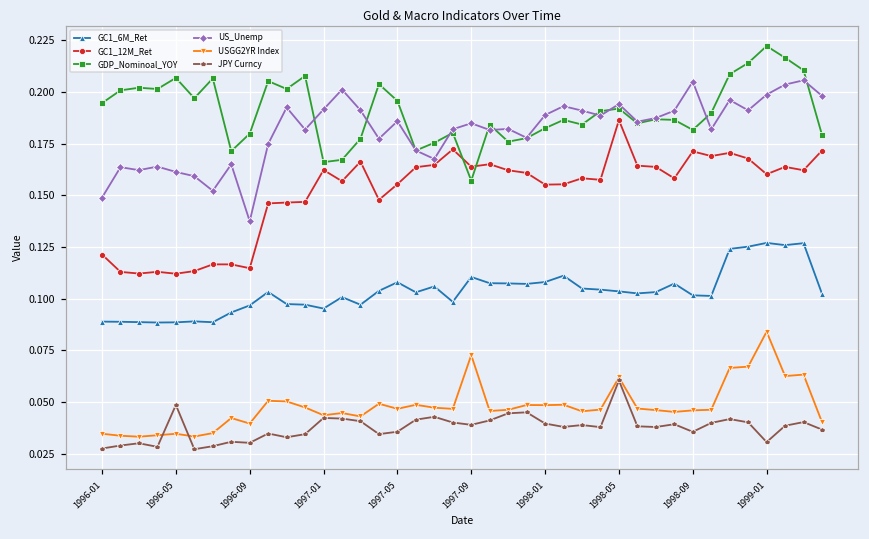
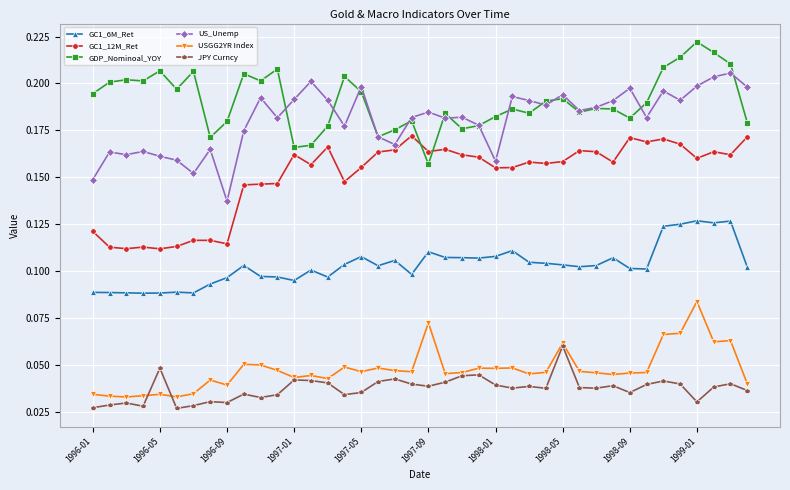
  {
    "GC1_6M_Ret": {
      "1996-01": 0.089,
      "1996-05": 0.089,
      "1996-09": 0.097,
      "1997-01": 0.095,
      "1997-05": 0.108,
      "1997-09": 0.110,
      "1998-01": 0.108,
      "1998-05": 0.103,
      "1998-09": 0.102,
      "1999-01": 0.127
    },
    "GC1_12M_Ret": {
      "1996-01": 0.121,
      "1996-05": 0.112,
      "1996-09": 0.115,
      "1997-01": 0.162,
      "1997-05": 0.155,
      "1997-09": 0.164,
      "1998-01": 0.155,
-     "1998-05": 0.186,
+     "1998-05": 0.158,
      "1998-09": 0.171,
      "1999-01": 0.160
    },
    "GDP_Nominoal_YOY": {
      "1996-01": 0.195,
      "1996-05": 0.207,
      "1996-09": 0.180,
      "1997-01": 0.166,
      "1997-05": 0.196,
      "1997-09": 0.157,
      "1998-01": 0.182,
      "1998-05": 0.192,
      "1998-09": 0.182,
      "1999-01": 0.222
    },
    "US_Unemp": {
      "1996-01": 0.149,
      "1996-05": 0.161,
      "1996-09": 0.137,
      "1997-01": 0.192,
-     "1997-05": 0.186,
+     "1997-05": 0.198,
      "1997-09": 0.185,
-     "1998-01": 0.189,
+     "1998-01": 0.159,
      "1998-05": 0.194,
-     "1998-09": 0.205,
+     "1998-09": 0.197,
      "1999-01": 0.199
    },
    "USGG2YR Index": {
      "1996-01": 0.035,
      "1996-05": 0.035,
      "1996-09": 0.040,
      "1997-05": 0.047,
      "1997-09": 0.073,
      "1998-01": 0.048,
      "1998-05": 0.062,
      "1998-09": 0.046,
      "1999-01": 0.084
    },
    "JPY Curncy": {
      "1996-01": 0.027,
      "1996-05": 0.049,
      "1996-09": 0.030,
      "1997-05": 0.036,
      "1997-09": 0.039,
      "1998-01": 0.040,
      "1998-05": 0.060,
      "1998-09": 0.036,
      "1999-01": 0.031
    }
  }
